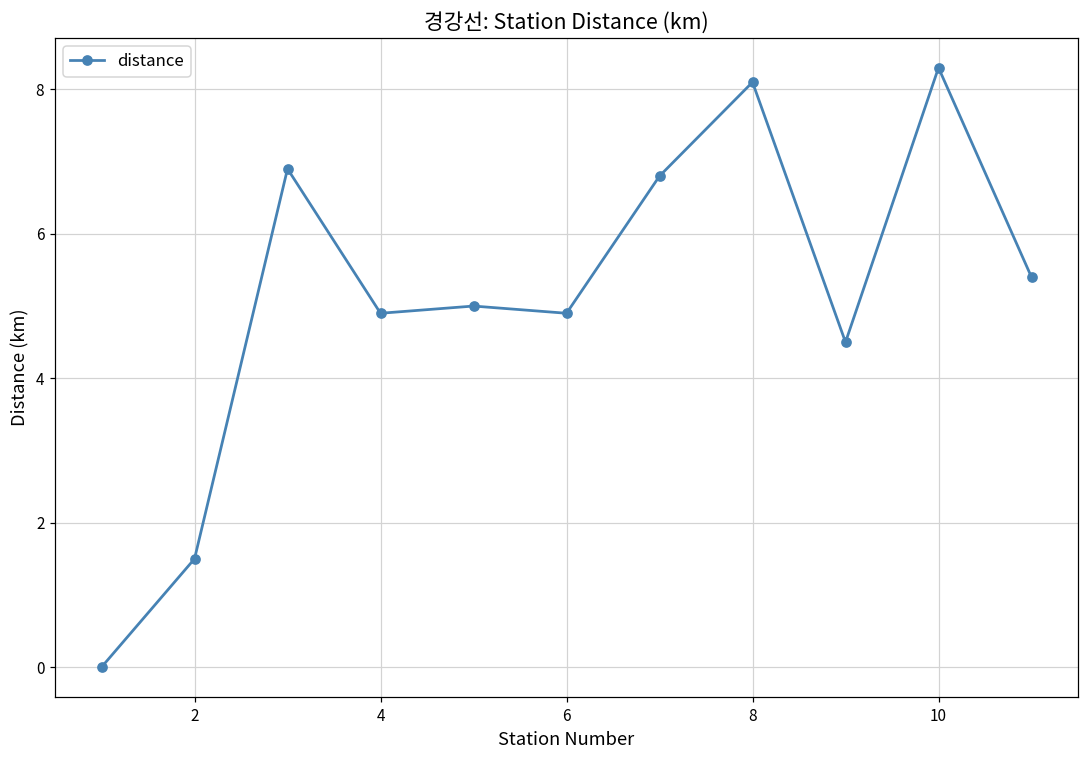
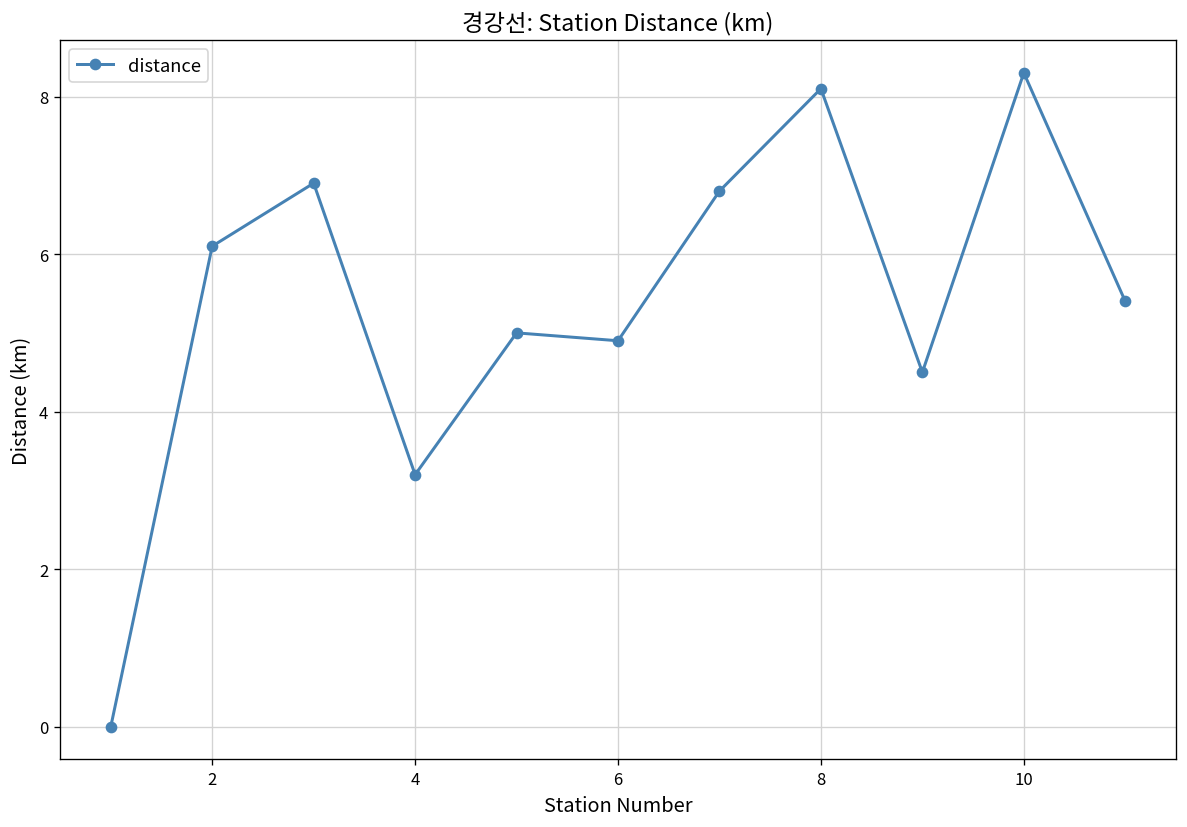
  {
-   "2": 1.5,
-   "4": 4.9,
+   "2": 6.1,
+   "4": 3.2,
    "6": 4.9,
    "8": 8.1,
    "10": 8.3
  }
